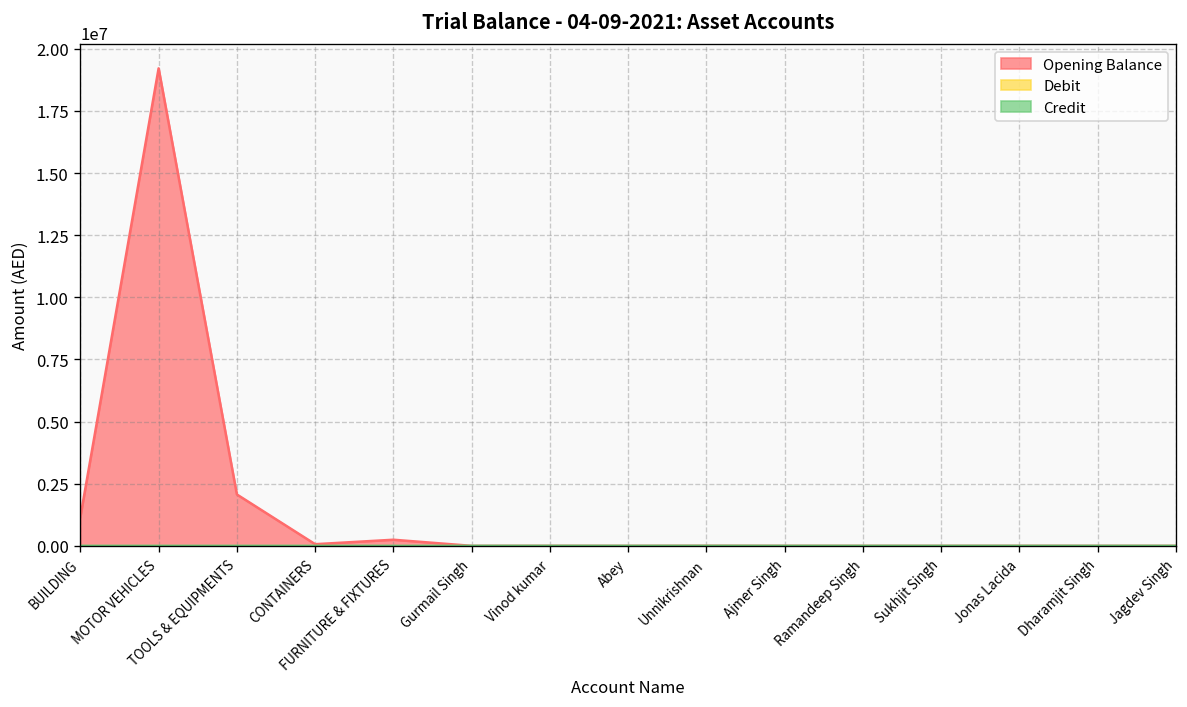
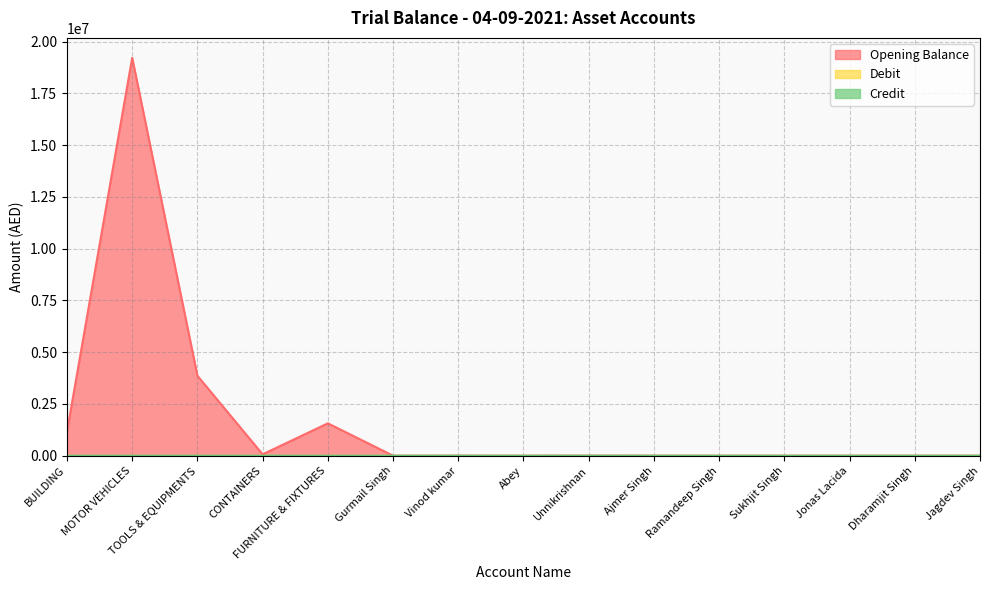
  {
    "Opening Balance": {
      "BUILDING": 1200000,
      "MOTOR VEHICLES": 19200000,
-     "TOOLS & EQUIPMENTS": 2100000,
-     "FURNITURE & FIXTURES": 200000
+     "TOOLS & EQUIPMENTS": 3900000,
+     "FURNITURE & FIXTURES": 1600000
    },
    "Credit": {
      "BUILDING": 0,
      "MOTOR VEHICLES": 0,
      "TOOLS & EQUIPMENTS": 0,
      "FURNITURE & FIXTURES": 0
    }
  }
